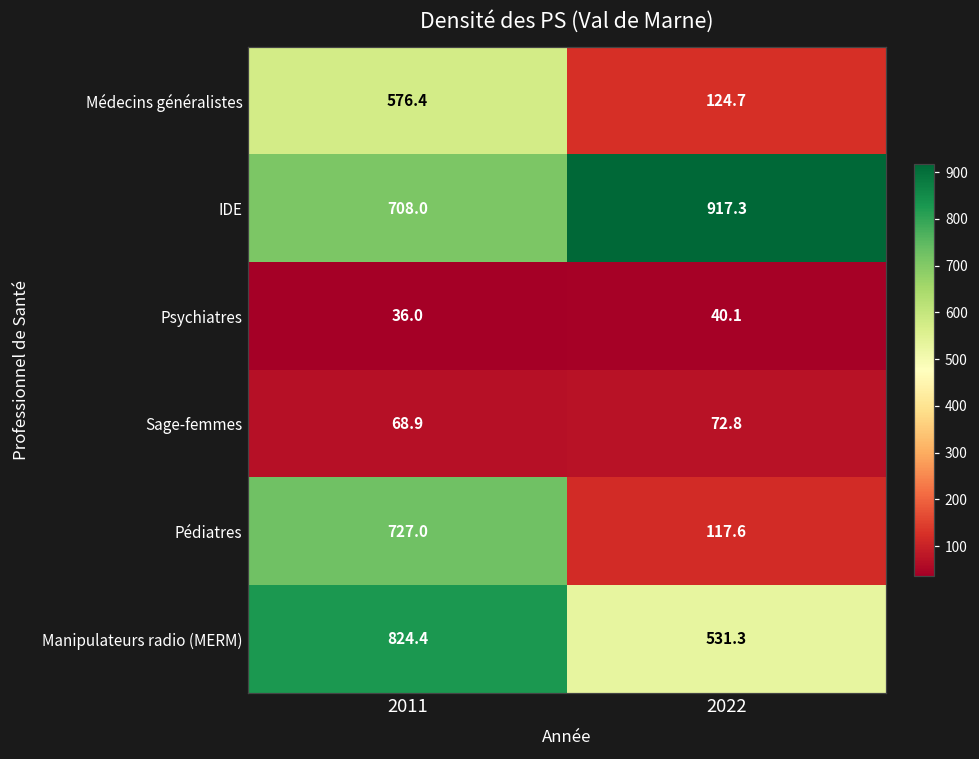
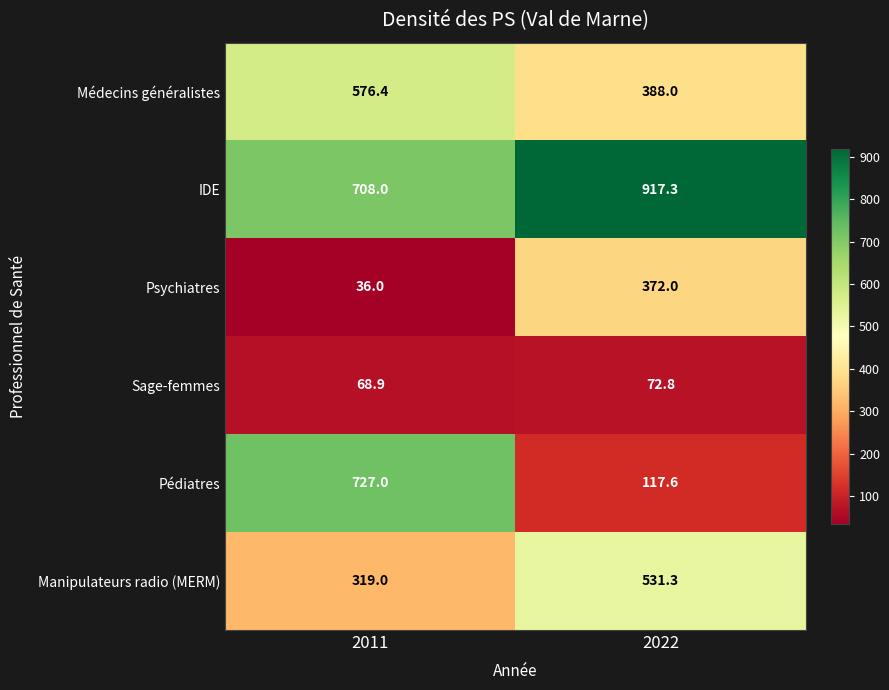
  {
    "Médecins généralistes": {
      "2011": 576.4,
-     "2022": 124.7
+     "2022": 388.0
    },
    "IDE": {
      "2011": 708.0,
      "2022": 917.3
    },
    "Psychiatres": {
      "2011": 36.0,
-     "2022": 40.1
+     "2022": 372.0
    },
    "Sage-femmes": {
      "2011": 68.9,
      "2022": 72.8
    },
    "Pédiatres": {
      "2011": 727.0,
      "2022": 117.6
    },
    "Manipulateurs radio (MERM)": {
-     "2011": 824.4,
+     "2011": 319.0,
      "2022": 531.3
    }
  }
